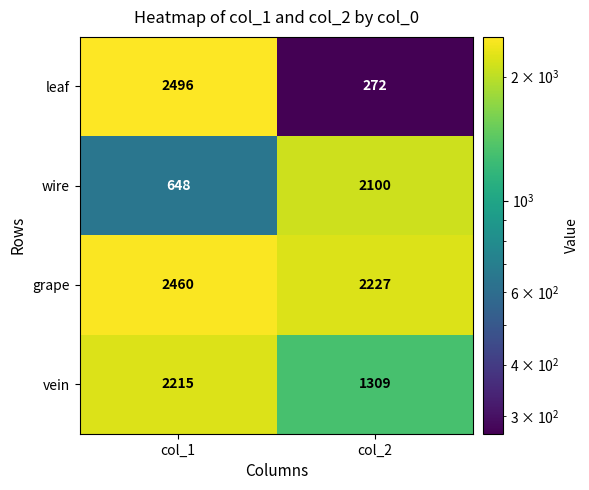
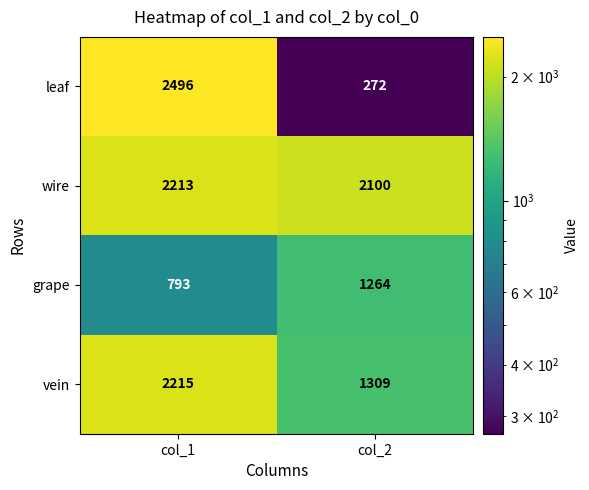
  {
    "leaf": {
      "col_1": 2496,
      "col_2": 272
    },
    "wire": {
-     "col_1": 648,
+     "col_1": 2213,
      "col_2": 2100
    },
    "grape": {
-     "col_1": 2460,
-     "col_2": 2227
+     "col_1": 793,
+     "col_2": 1264
    },
    "vein": {
      "col_1": 2215,
      "col_2": 1309
    }
  }
